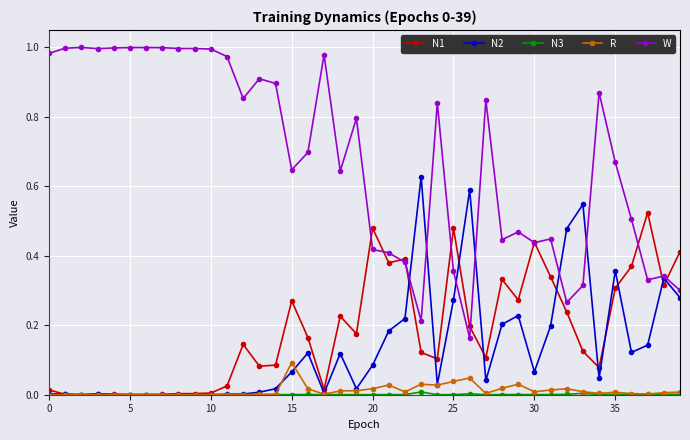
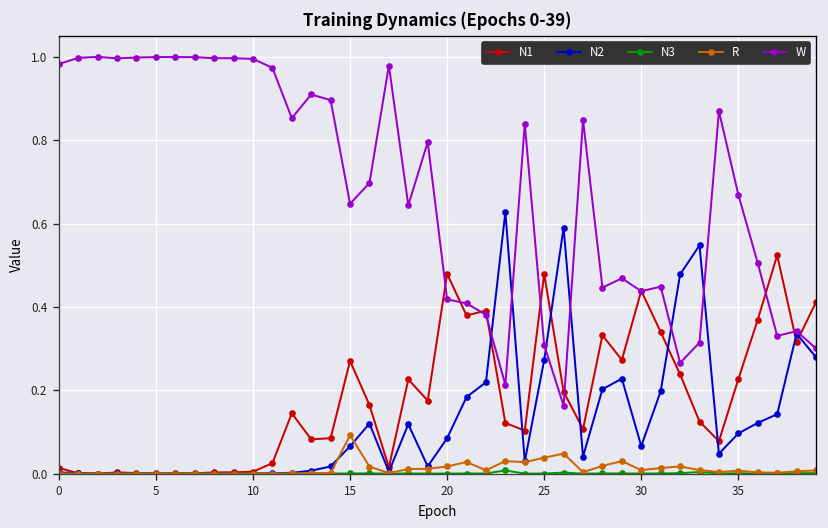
  {
    "N1": {
      "0": 0.01,
      "15": 0.27,
      "20": 0.48,
      "25": 0.48,
-     "35": 0.31
+     "35": 0.23
    },
    "N2": {
      "15": 0.07,
      "20": 0.09,
      "25": 0.27,
      "30": 0.07,
-     "35": 0.36
+     "35": 0.10
    },
    "N3": {
      "15": 0.00,
      "20": 0.00,
      "25": 0.00,
      "30": 0.00
    },
    "R": {
      "15": 0.09,
      "20": 0.02,
      "25": 0.04,
      "30": 0.01
    },
    "W": {
      "0": 0.98,
      "5": 1.00,
      "10": 0.99,
      "15": 0.65,
      "20": 0.42,
-     "25": 0.35,
+     "25": 0.31,
      "35": 0.67
    }
  }
